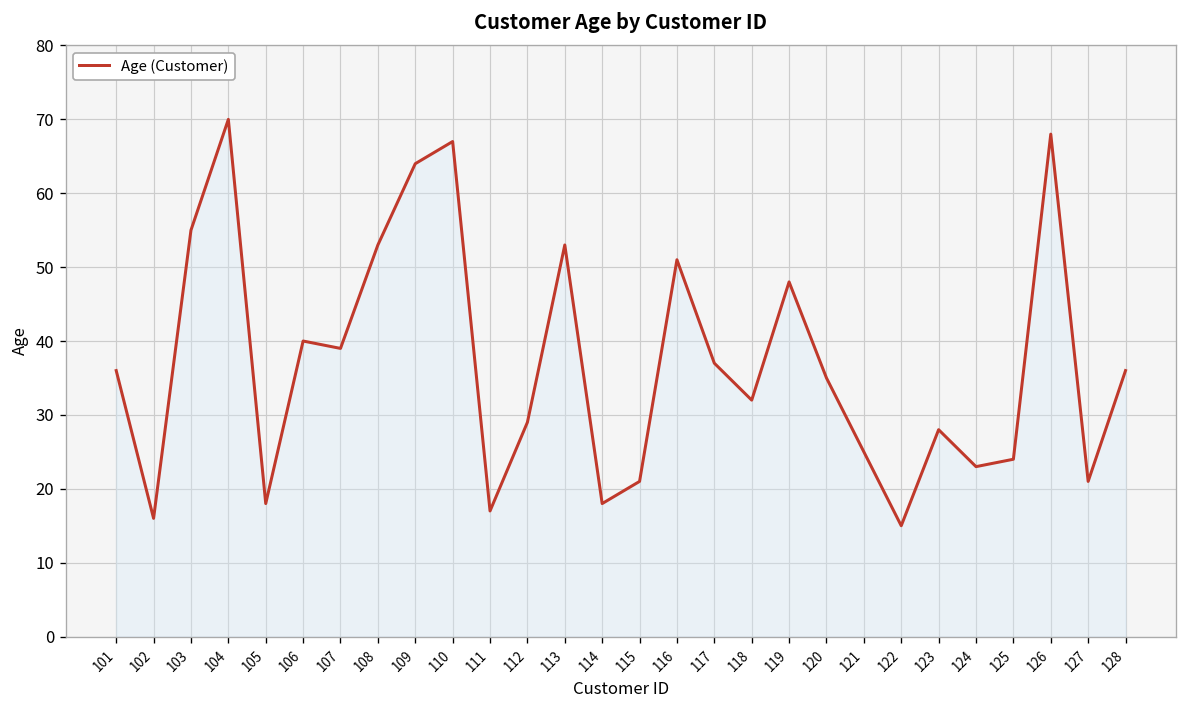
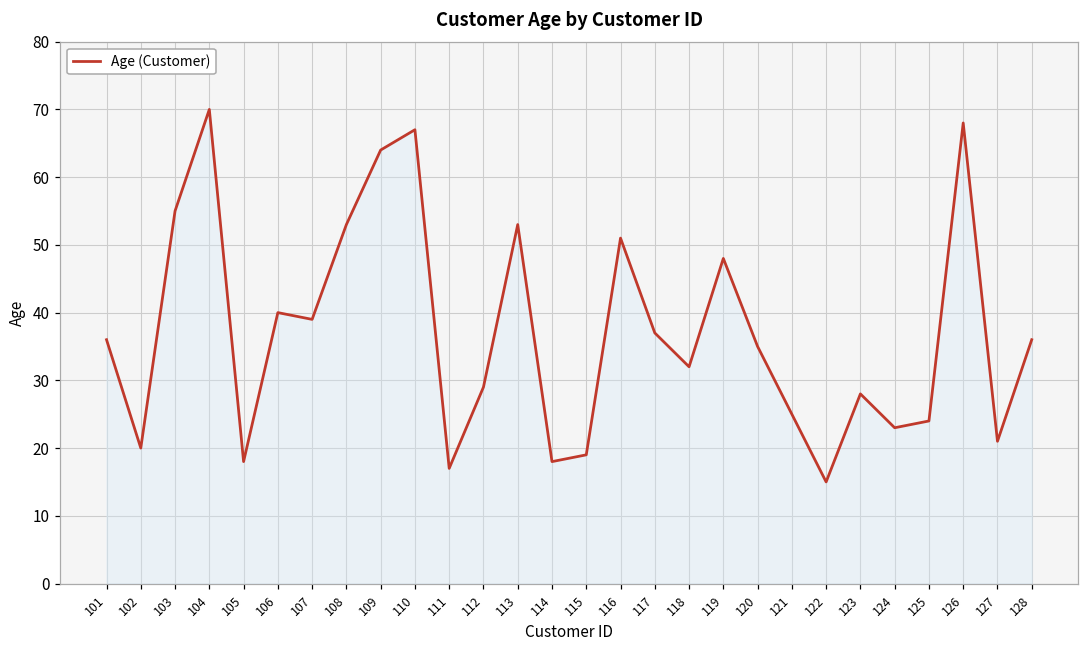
  {
    "101": 36,
-   "102": 16,
+   "102": 20,
    "103": 55,
    "104": 70,
    "105": 18,
    "106": 40,
    "107": 39,
    "108": 53,
    "109": 64,
    "110": 67,
    "111": 17,
    "112": 29,
    "113": 53,
    "114": 18,
-   "115": 21,
+   "115": 19,
    "116": 51,
    "117": 37,
    "118": 32,
    "119": 48,
    "120": 35,
    "121": 25,
    "122": 15,
    "123": 28,
    "124": 23,
    "125": 24,
    "126": 68,
    "127": 21,
    "128": 36
  }
